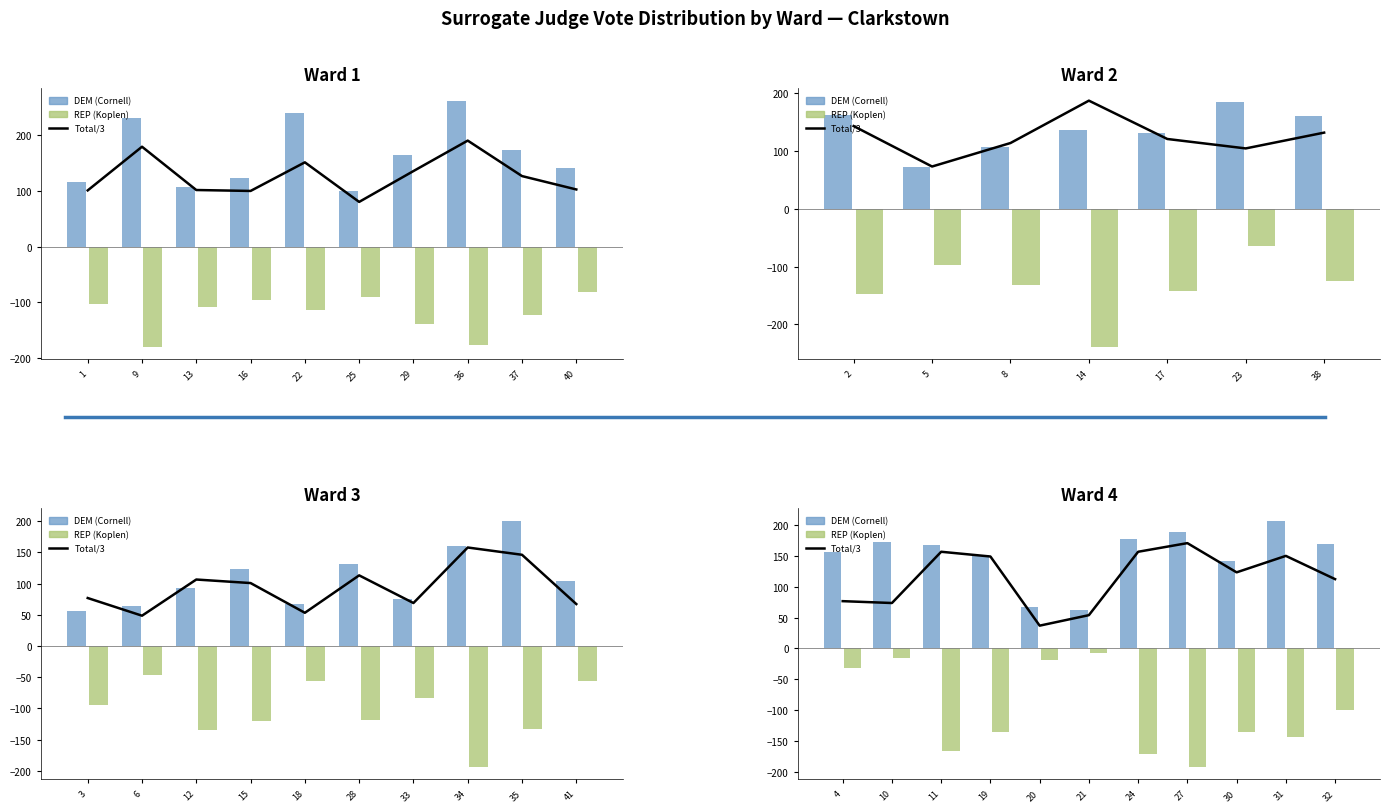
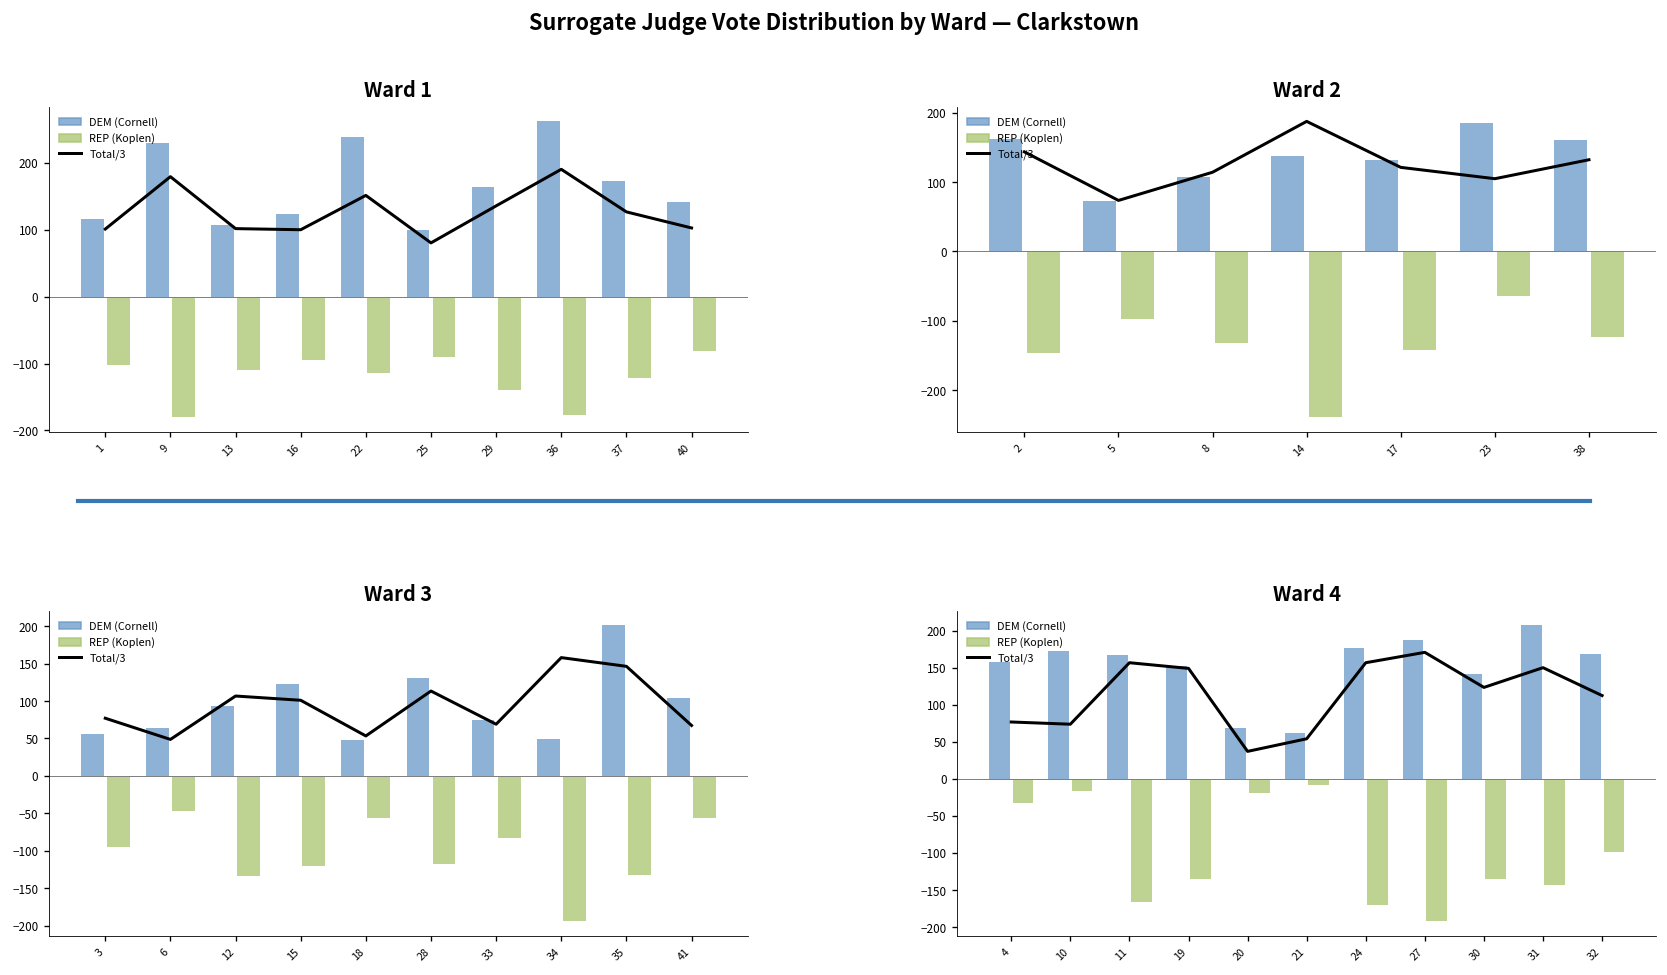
  {
    "Ward 1": {
      "DEM (Cornell)": {
        "1": 120,
        "9": 230,
        "13": 110,
        "16": 120,
        "22": 240,
        "25": 100,
        "29": 160,
        "36": 260,
        "37": 170,
        "40": 140
      },
      "REP (Koplen)": {
        "1": -100,
        "9": -180,
        "13": -110,
        "16": -100,
        "22": -110,
        "25": -90,
        "29": -140,
        "36": -180,
        "37": -120,
        "40": -80
      }
    },
    "Ward 2": {
      "DEM (Cornell)": {
        "2": 160,
        "5": 70,
        "8": 110,
        "14": 140,
        "17": 130,
        "23": 190,
        "38": 160
      },
      "REP (Koplen)": {
        "2": -150,
        "5": -100,
        "8": -130,
        "14": -240,
        "17": -140,
        "23": -60,
        "38": -120
      }
    },
    "Ward 3": {
      "DEM (Cornell)": {
        "3": 60,
        "6": 60,
        "12": 90,
        "15": 120,
-       "18": 70,
+       "18": 50,
        "28": 130,
        "33": 80,
-       "34": 160,
+       "34": 50,
        "35": 200,
        "41": 100
      },
      "REP (Koplen)": {
        "3": -100,
        "6": -50,
        "12": -130,
        "15": -120,
        "18": -60,
        "28": -120,
        "33": -80,
        "34": -190,
        "35": -130,
        "41": -60
      }
    },
    "Ward 4": {
      "DEM (Cornell)": {
        "4": 160,
        "10": 170,
        "11": 170,
        "19": 150,
        "20": 70,
        "21": 60,
        "24": 180,
        "27": 190,
        "30": 140,
        "31": 210,
        "32": 170
      },
      "REP (Koplen)": {
        "4": -30,
        "10": -20,
        "11": -170,
        "19": -140,
        "20": -20,
        "21": -10,
        "24": -170,
        "27": -190,
        "30": -140,
        "31": -140,
        "32": -100
      }
    }
  }
